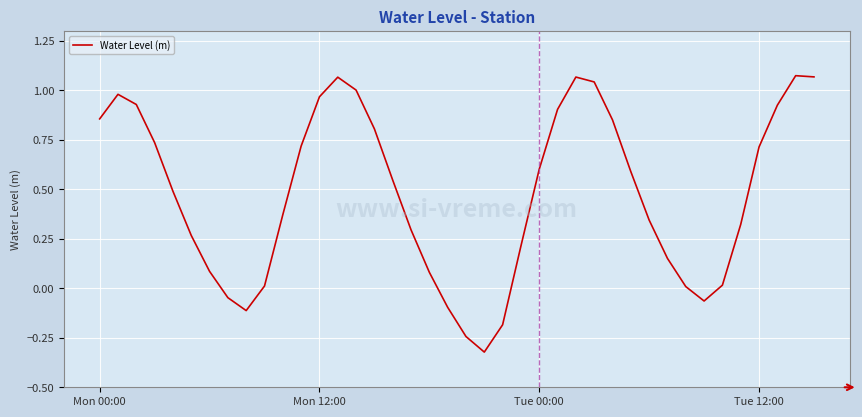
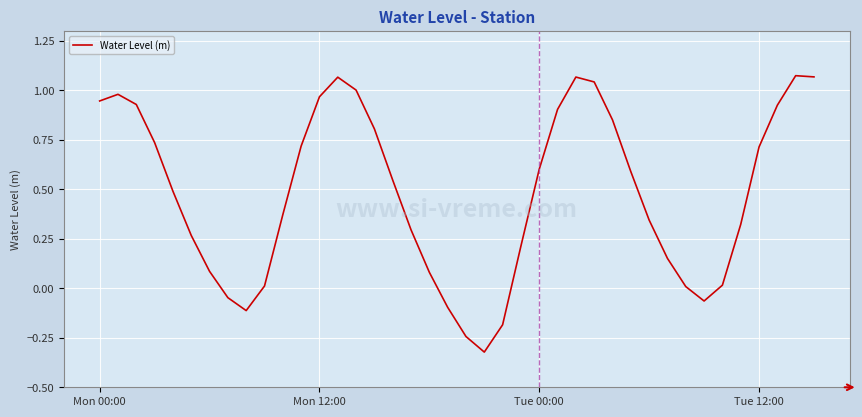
  {
-   "Mon 00:00": 0.86,
+   "Mon 00:00": 0.95,
    "Mon 12:00": 0.97,
    "Tue 00:00": 0.60,
    "Tue 12:00": 0.71
  }
